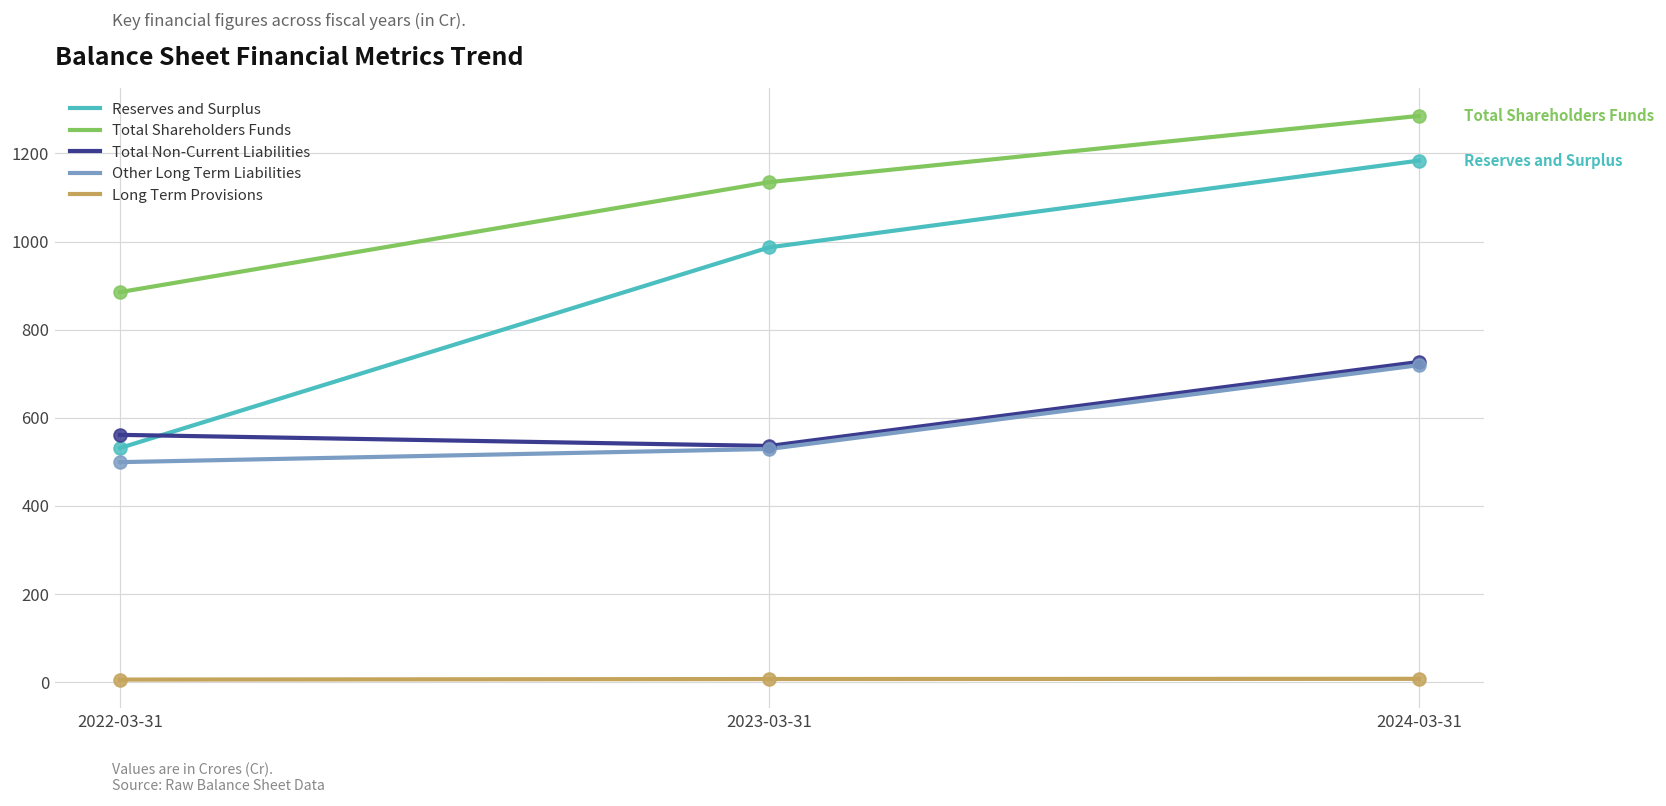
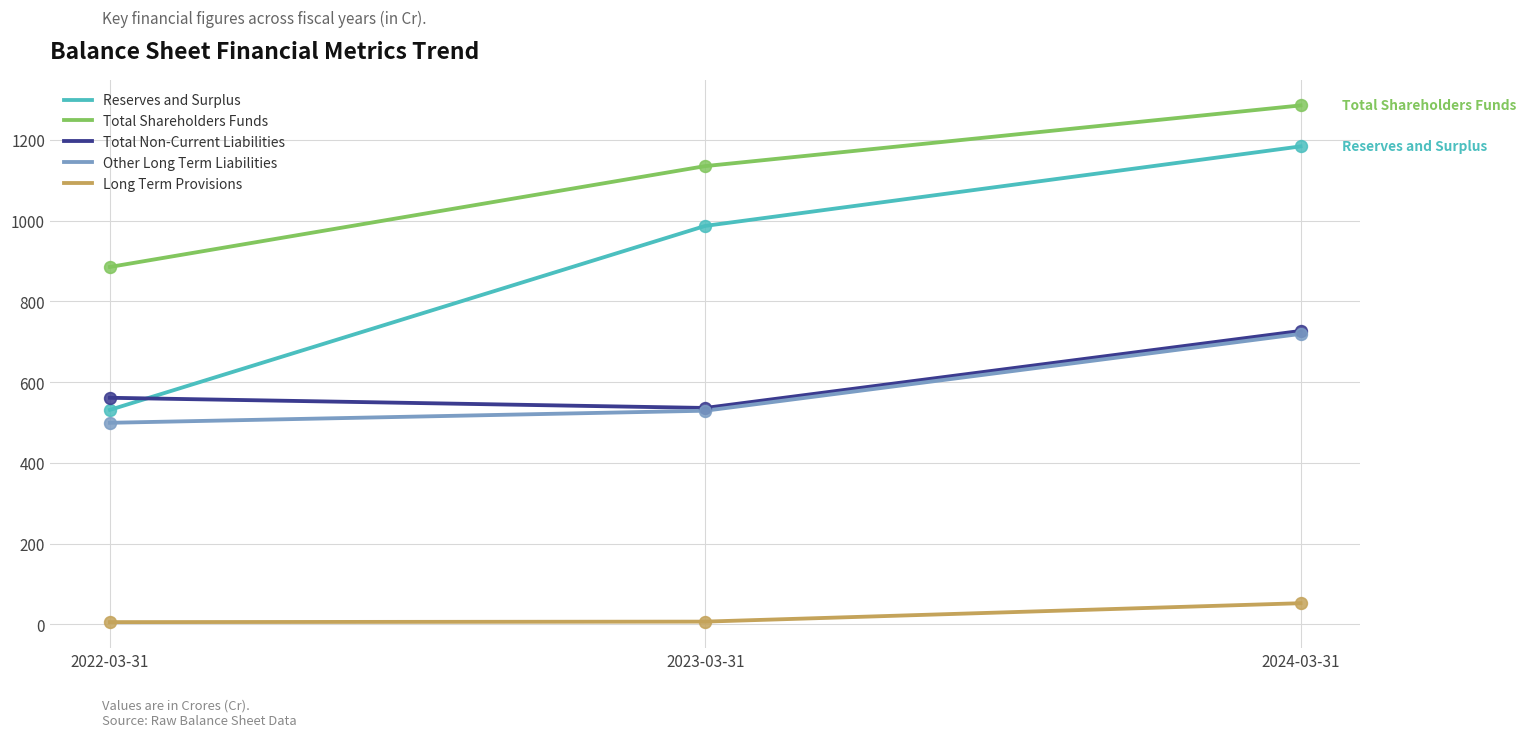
  {
    "Total Shareholders Funds": {
      "2022-03-31": 890,
      "2023-03-31": 1130,
      "2024-03-31": 1290
    },
    "Total Non-Current Liabilities": {
      "2022-03-31": 560,
      "2024-03-31": 730
    },
    "Long Term Provisions": {
      "2022-03-31": 10,
      "2023-03-31": 10,
-     "2024-03-31": 10
+     "2024-03-31": 50
    }
  }
